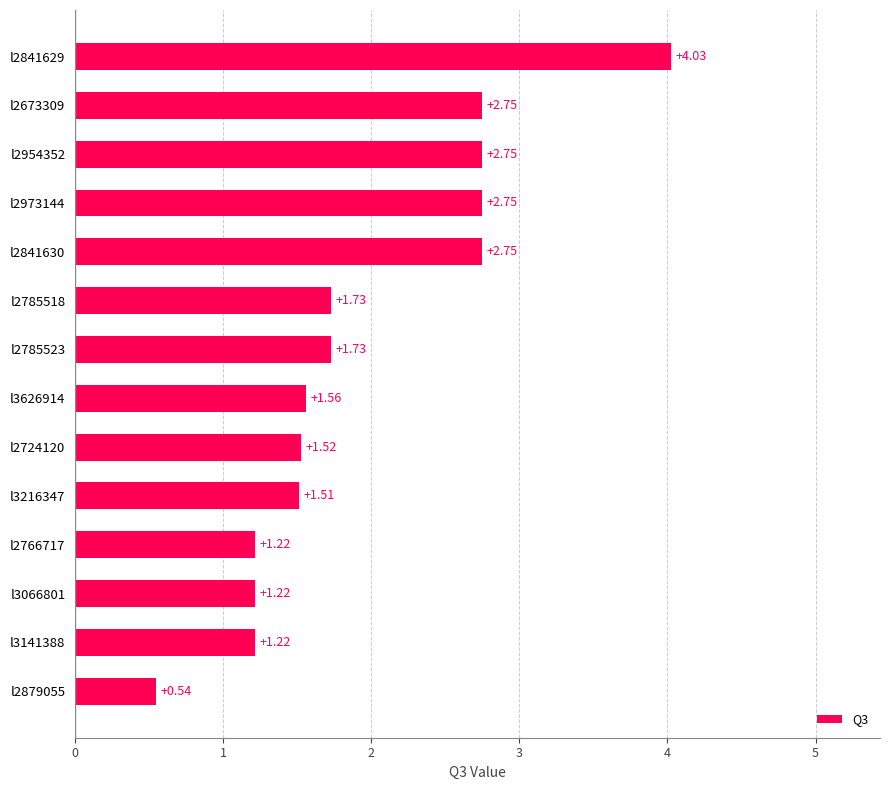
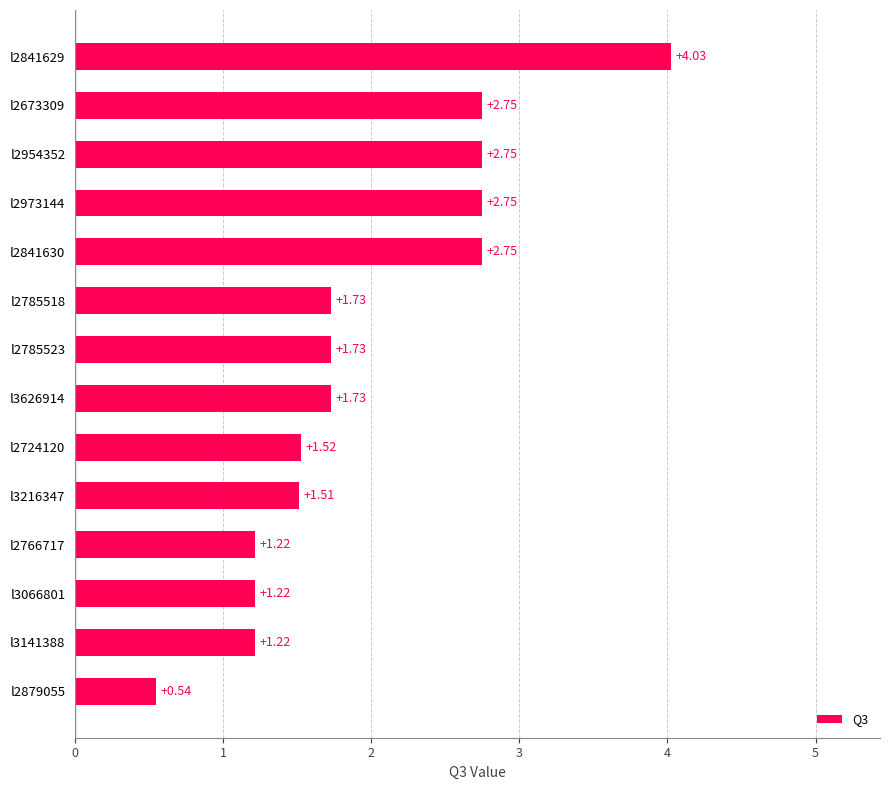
  {
    "l2841629": "+4.03",
    "l2673309": "+2.75",
    "l2954352": "+2.75",
    "l2973144": "+2.75",
    "l2841630": "+2.75",
    "l2785518": "+1.73",
    "l2785523": "+1.73",
-   "l3626914": "+1.56",
+   "l3626914": "+1.73",
    "l2724120": "+1.52",
    "l3216347": "+1.51",
    "l2766717": "+1.22",
    "l3066801": "+1.22",
    "l3141388": "+1.22",
    "l2879055": "+0.54"
  }
